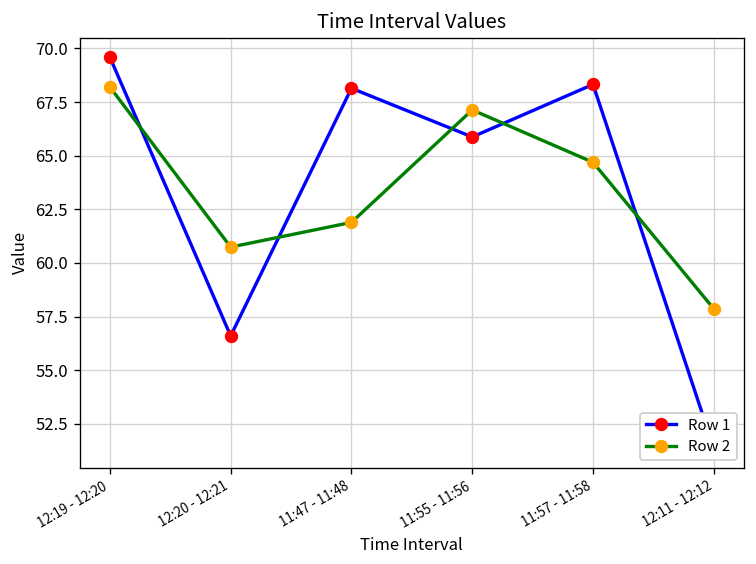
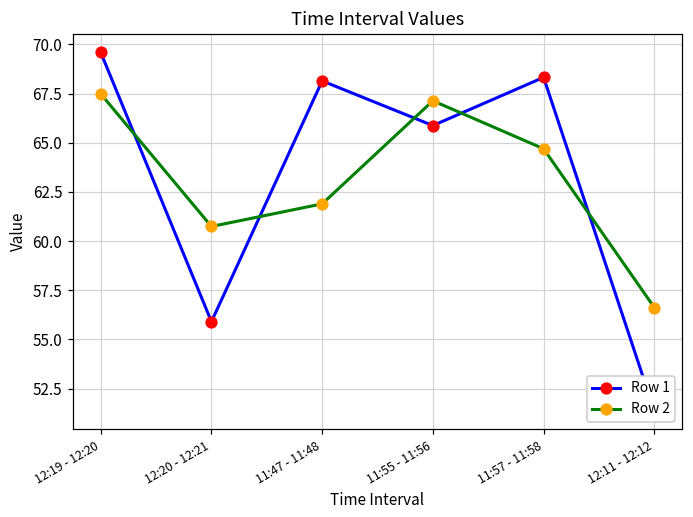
  {
    "Row 1": {
      "12:19 - 12:20": 69.6,
-     "12:20 - 12:21": 56.6,
+     "12:20 - 12:21": 55.9,
      "11:47 - 11:48": 68.1,
      "11:55 - 11:56": 65.9,
      "11:57 - 11:58": 68.3
    },
    "Row 2": {
-     "12:19 - 12:20": 68.2,
+     "12:19 - 12:20": 67.5,
      "12:20 - 12:21": 60.7,
      "11:47 - 11:48": 61.9,
      "11:55 - 11:56": 67.1,
      "11:57 - 11:58": 64.7,
-     "12:11 - 12:12": 57.9
+     "12:11 - 12:12": 56.6
    }
  }
